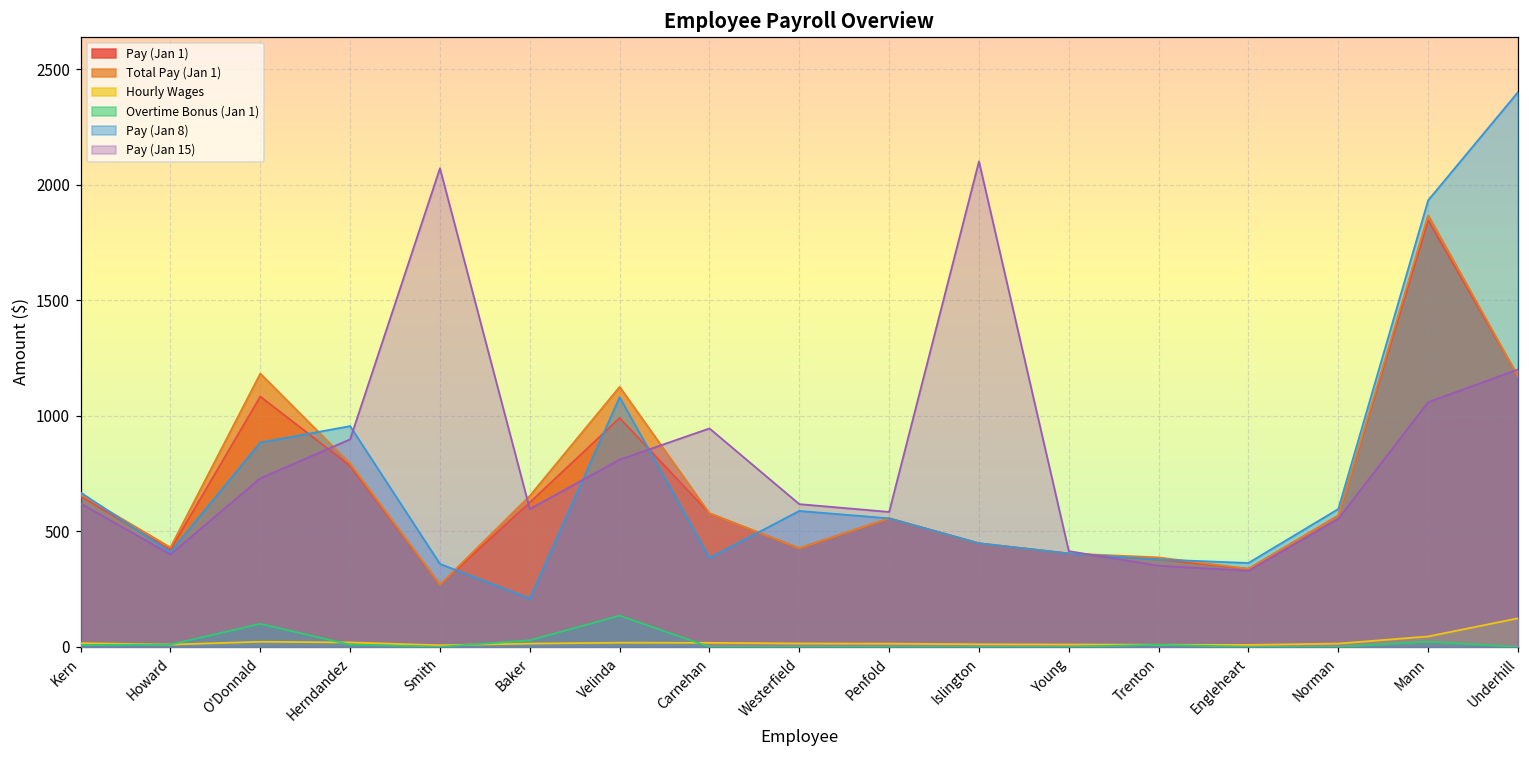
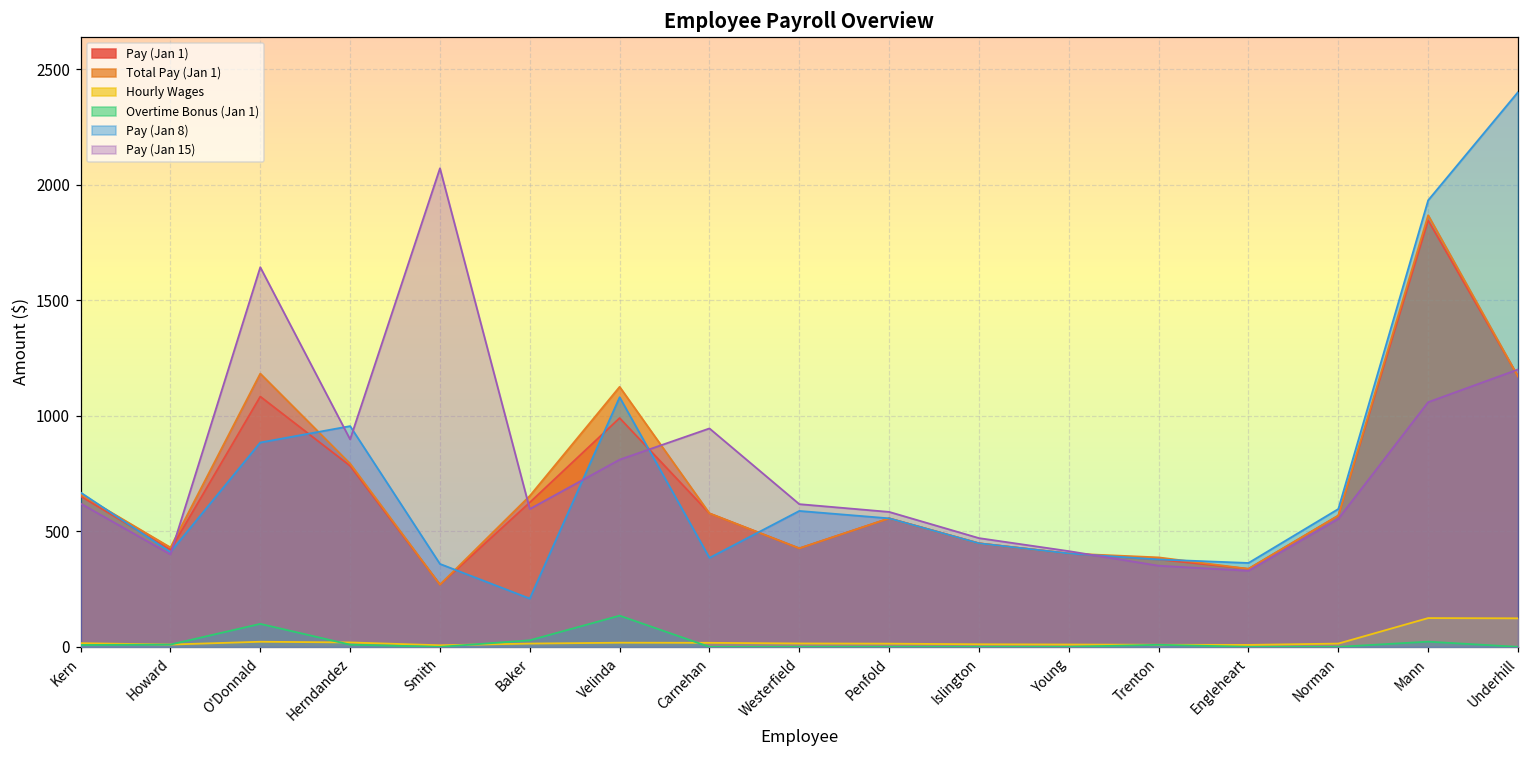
  {
    "Hourly Wages": {
      "O'Donnald": 20,
      "Baker": 10,
      "Velinda": 20,
      "Carnehan": 20,
      "Westerfield": 10,
      "Penfold": 10,
      "Norman": 10,
-     "Mann": 50,
+     "Mann": 120,
      "Underhill": 120
    },
    "Overtime Bonus (Jan 1)": {
      "O'Donnald": 100,
      "Baker": 30,
      "Velinda": 140,
      "Carnehan": 0,
      "Westerfield": 0,
      "Penfold": 0,
      "Norman": 0,
      "Mann": 20,
      "Underhill": 0
    },
    "Pay (Jan 8)": {
      "O'Donnald": 880,
      "Herndandez": 960,
      "Smith": 360,
      "Baker": 210,
      "Velinda": 1080,
      "Carnehan": 390,
      "Westerfield": 590,
      "Engleheart": 360,
      "Norman": 600,
      "Mann": 1930,
      "Underhill": 2400
    },
    "Pay (Jan 15)": {
      "Kern": 620,
-     "O'Donnald": 730,
+     "O'Donnald": 1640,
      "Herndandez": 900,
      "Smith": 2070,
      "Baker": 600,
      "Velinda": 810,
      "Carnehan": 950,
      "Westerfield": 620,
      "Penfold": 580,
-     "Islington": 2100,
+     "Islington": 470,
      "Trenton": 350,
      "Norman": 550,
      "Mann": 1060,
      "Underhill": 1200
    }
  }
